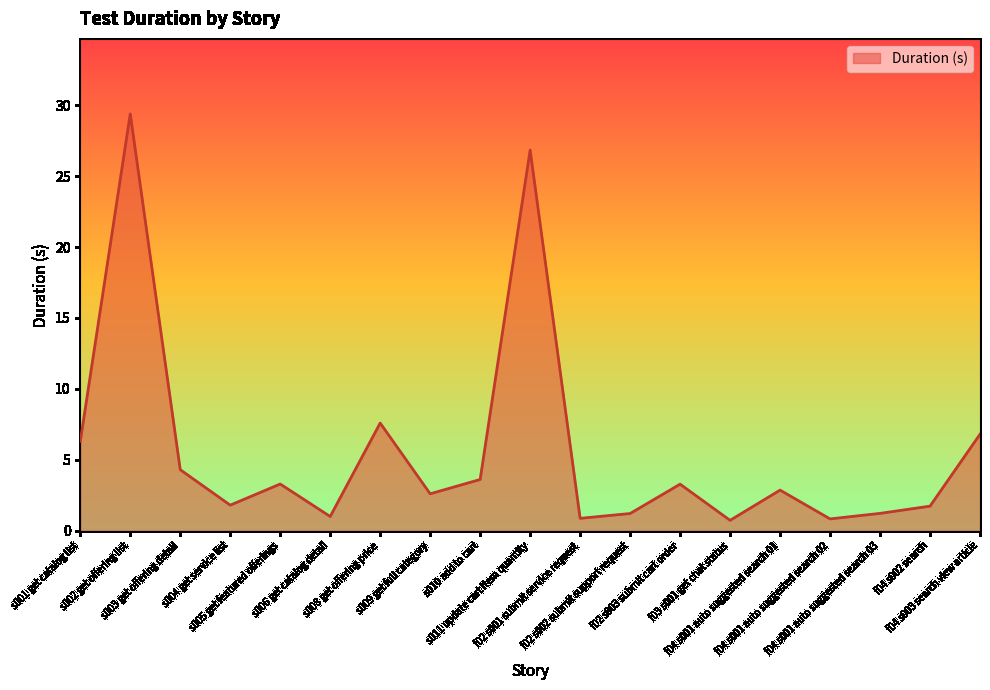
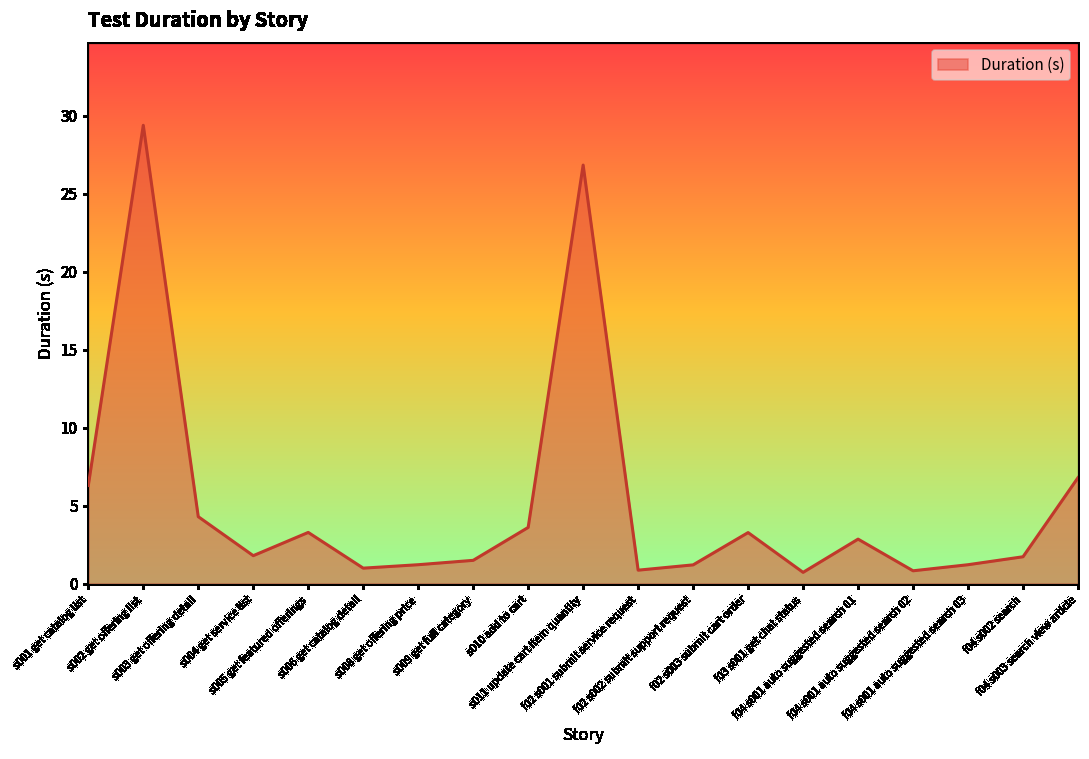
  {
    "s001 get catalog list": 6.3,
    "s002 get offering list": 29.4,
    "s003 get offering detail": 4.3,
    "s004 get service list": 1.8,
    "s005 get featured offerings": 3.3,
    "s006 get catalog detail": 1.0,
-   "s008 get offering price": 7.6,
-   "s009 get full category": 2.6,
+   "s008 get offering price": 1.2,
+   "s009 get full category": 1.5,
    "s010 add to cart": 3.6,
    "s011 update cart item quantity": 26.8,
    "f02 s001 submit service request": 0.9,
    "f02 s002 submit support request": 1.2,
    "f02 s003 submit cart order": 3.3,
    "f03 s001 get chat status": 0.7,
    "f04 s001 auto suggested search 01": 2.9,
    "f04 s001 auto suggested search 02": 0.8,
    "f04 s001 auto suggested search 03": 1.2,
    "f04 s002 search": 1.7,
    "f04 s003 search view article": 6.8
  }
